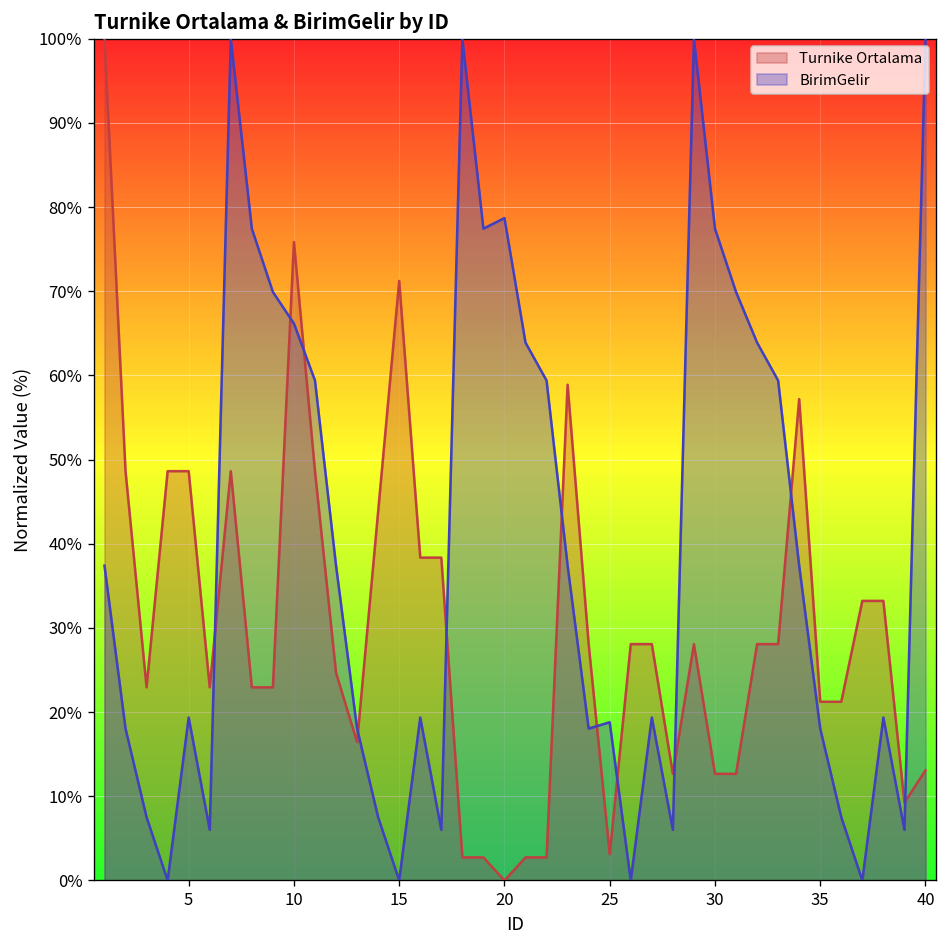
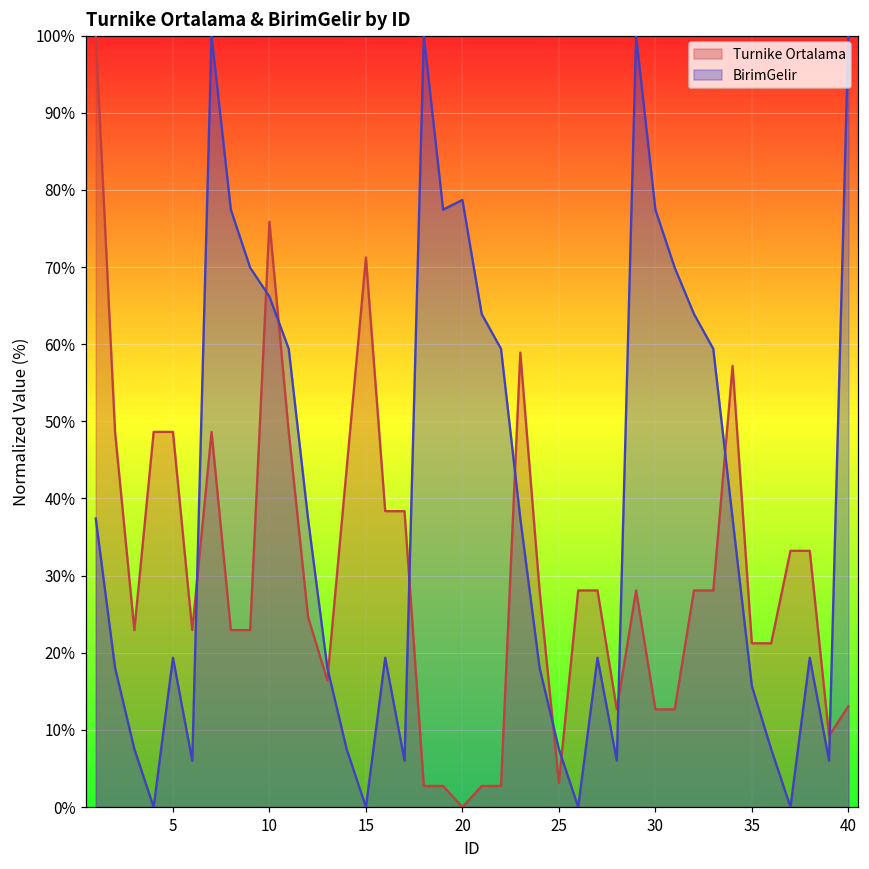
  {
    "Turnike Ortalama": {
      "5": "49%",
      "10": "76%",
      "15": "71%",
      "20": "0%",
      "25": "3%",
      "30": "13%",
      "35": "21%",
      "40": "13%"
    },
    "BirimGelir": {
      "5": "19%",
      "10": "66%",
      "15": "0%",
      "20": "79%",
-     "25": "19%",
+     "25": "8%",
      "30": "77%",
-     "35": "18%",
+     "35": "16%",
      "40": "100%"
    }
  }
